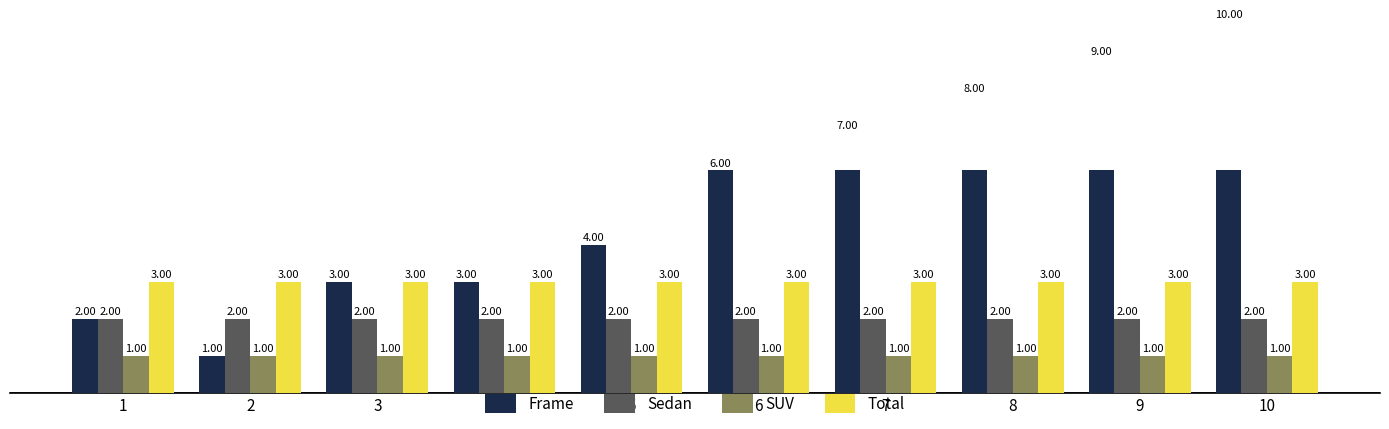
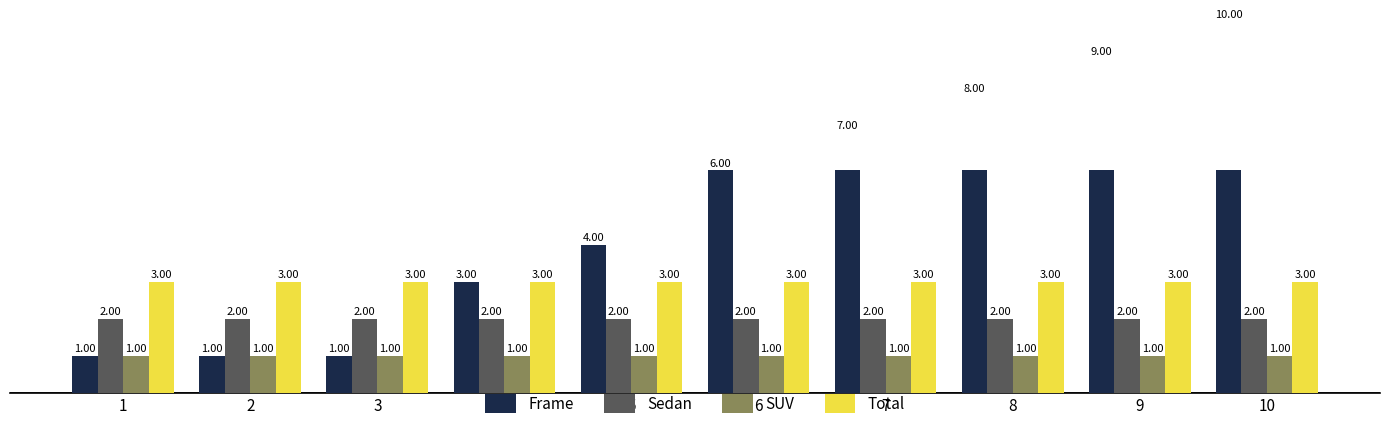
  {
    "Frame": {
-     "1": 2.00,
+     "1": 1.00,
      "2": 1.00,
-     "3": 3.00,
+     "3": 1.00,
      "4": 3.00,
      "5": 4.00,
      "6": 6.00
    },
    "Sedan": {
      "1": 2.00,
      "2": 2.00,
      "3": 2.00,
      "4": 2.00,
      "5": 2.00,
      "6": 2.00,
      "7": 2.00,
      "8": 2.00,
      "9": 2.00,
      "10": 2.00
    },
    "SUV": {
      "1": 1.00,
      "2": 1.00,
      "3": 1.00,
      "4": 1.00,
      "5": 1.00,
      "6": 1.00,
      "7": 1.00,
      "8": 1.00,
      "9": 1.00,
      "10": 1.00
    },
    "Total": {
      "1": 3.00,
      "2": 3.00,
      "3": 3.00,
      "4": 3.00,
      "5": 3.00,
      "6": 3.00,
      "7": 3.00,
      "8": 3.00,
      "9": 3.00,
      "10": 3.00
    }
  }
